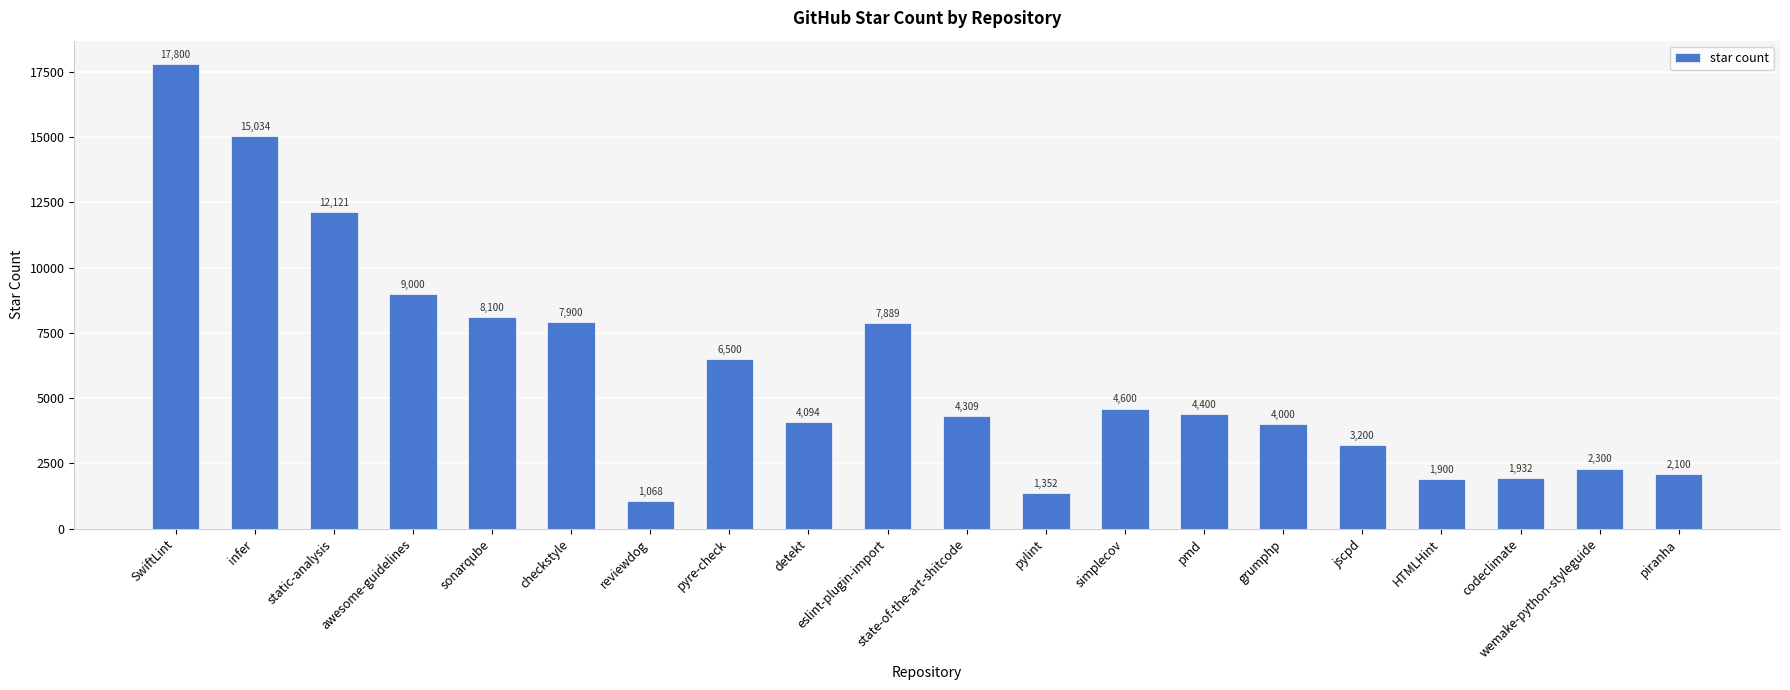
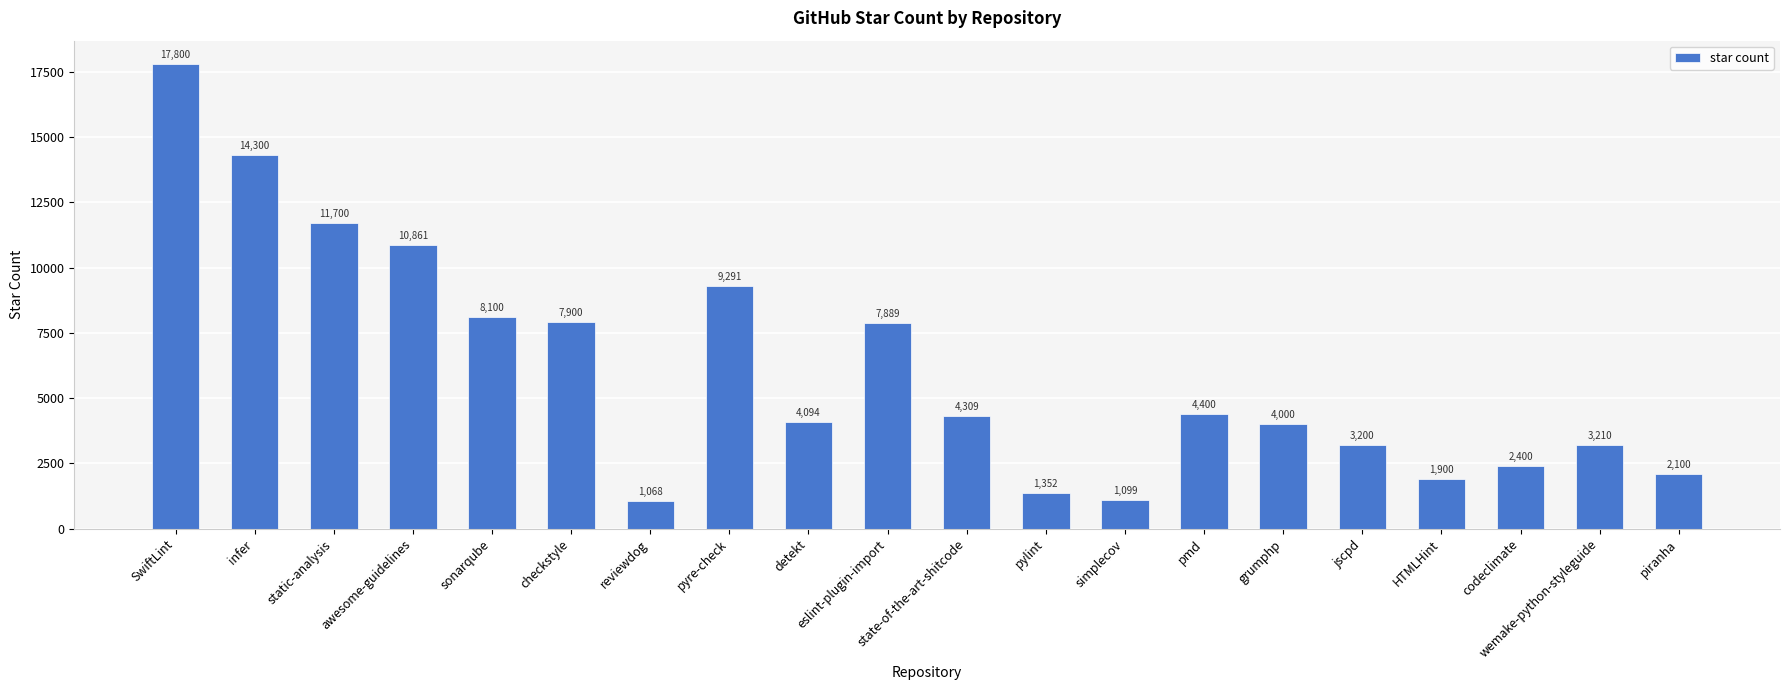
  {
    "SwiftLint": "17,800",
-   "infer": "15,034",
-   "static-analysis": "12,121",
-   "awesome-guidelines": "9,000",
+   "infer": "14,300",
+   "static-analysis": "11,700",
+   "awesome-guidelines": "10,861",
    "sonarqube": "8,100",
    "checkstyle": "7,900",
    "reviewdog": "1,068",
-   "pyre-check": "6,500",
+   "pyre-check": "9,291",
    "detekt": "4,094",
    "eslint-plugin-import": "7,889",
    "state-of-the-art-shitcode": "4,309",
    "pylint": "1,352",
-   "simplecov": "4,600",
+   "simplecov": "1,099",
    "pmd": "4,400",
    "grumphp": "4,000",
    "jscpd": "3,200",
    "HTMLHint": "1,900",
-   "codeclimate": "1,932",
-   "wemake-python-styleguide": "2,300",
+   "codeclimate": "2,400",
+   "wemake-python-styleguide": "3,210",
    "piranha": "2,100"
  }
